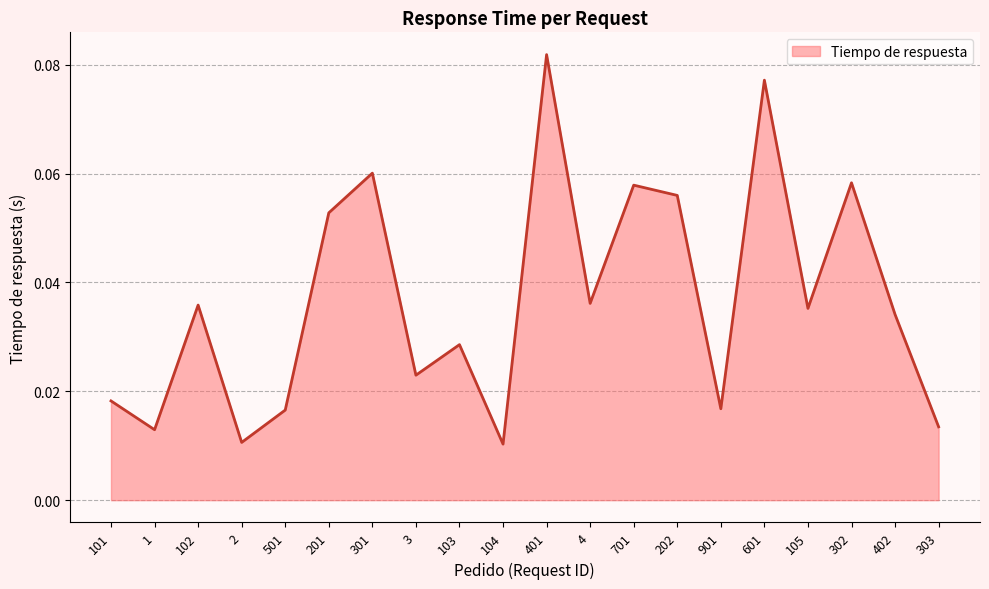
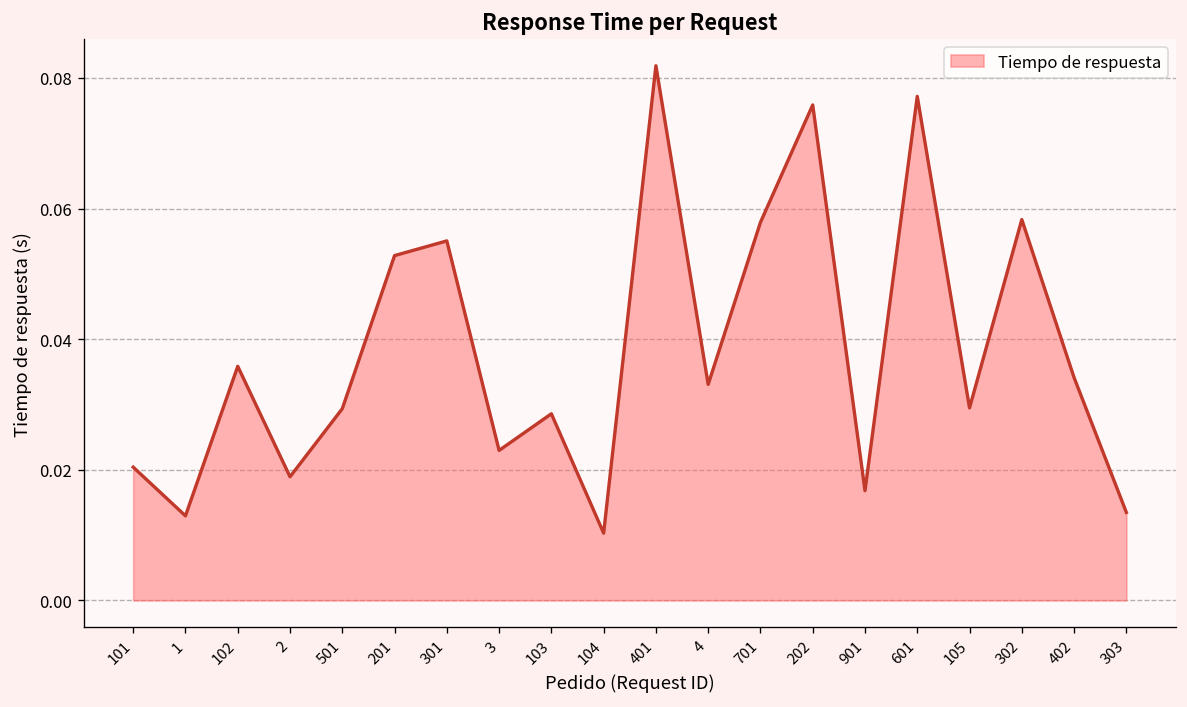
  {
-   "101": 0.018,
+   "101": 0.020,
    "1": 0.013,
    "102": 0.036,
-   "2": 0.011,
-   "501": 0.017,
+   "2": 0.019,
+   "501": 0.029,
    "201": 0.053,
-   "301": 0.060,
+   "301": 0.055,
    "3": 0.023,
    "103": 0.029,
    "104": 0.010,
    "401": 0.082,
-   "4": 0.036,
+   "4": 0.033,
    "701": 0.058,
-   "202": 0.056,
+   "202": 0.076,
    "901": 0.017,
    "601": 0.077,
-   "105": 0.035,
+   "105": 0.029,
    "302": 0.058,
    "402": 0.034,
    "303": 0.013
  }
